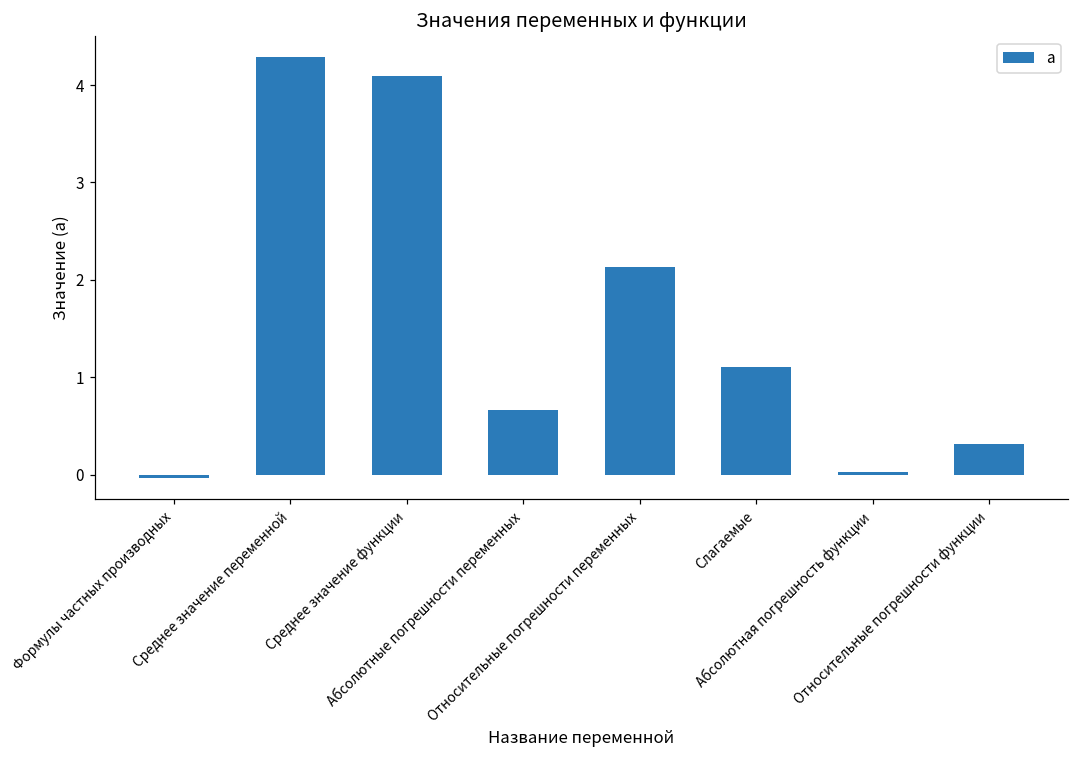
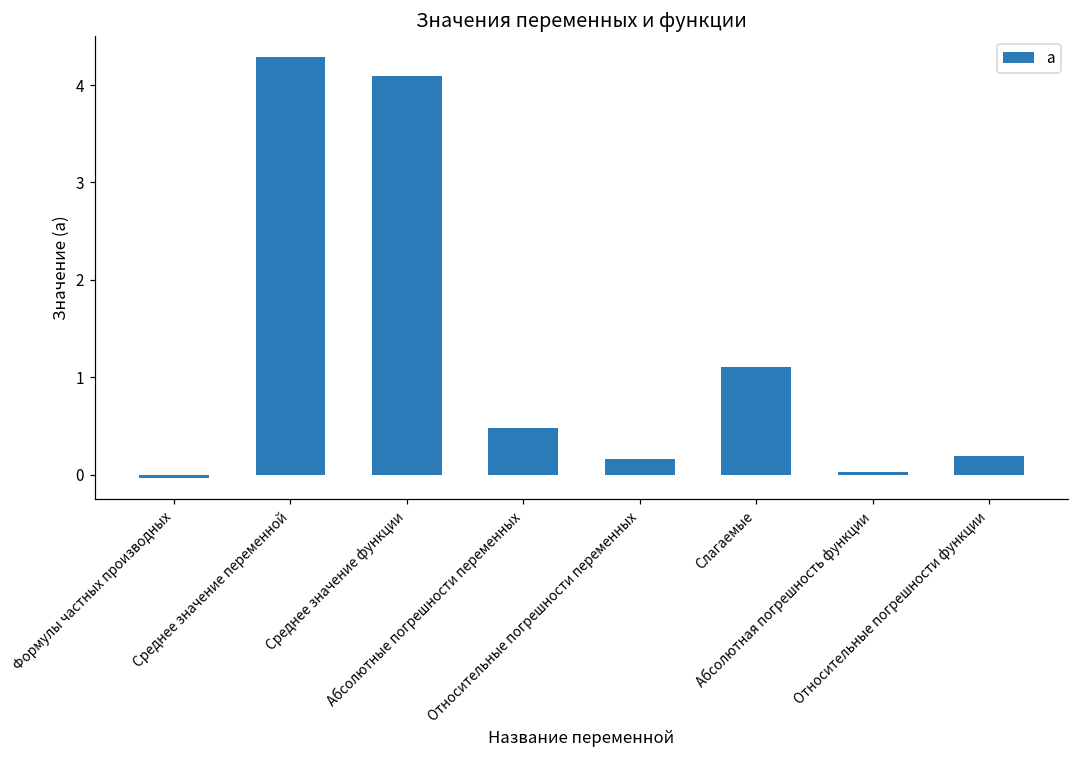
  {
    "Формулы частных производных": 0.0,
    "Среднее значение переменной": 4.3,
    "Среднее значение функции": 4.1,
-   "Абсолютные погрешности переменных": 0.7,
-   "Относительные погрешности переменных": 2.1,
+   "Абсолютные погрешности переменных": 0.5,
+   "Относительные погрешности переменных": 0.2,
    "Слагаемые": 1.1,
-   "Относительные погрешности функции": 0.3
+   "Относительные погрешности функции": 0.2
  }
